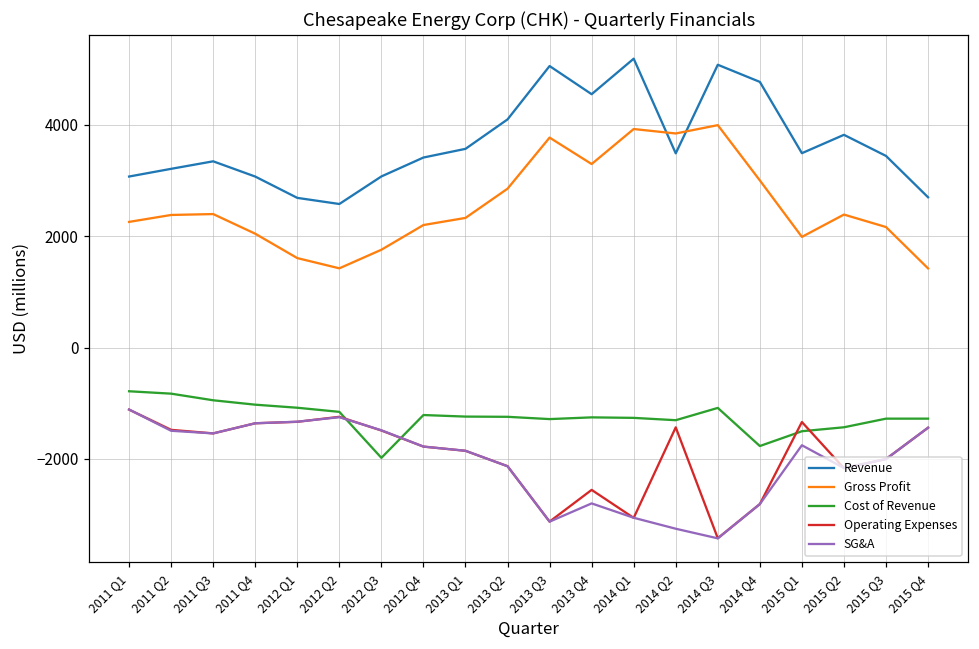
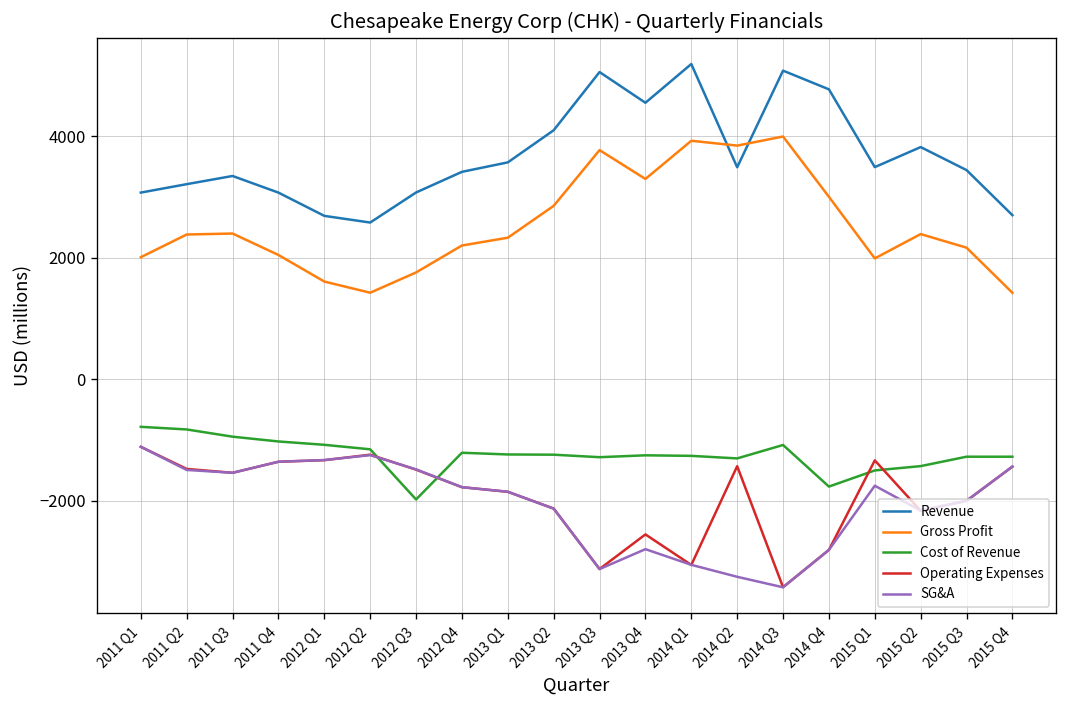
  {
    "Revenue": {
      "2011 Q1": 3100,
      "2011 Q2": 3200,
      "2011 Q3": 3300,
      "2011 Q4": 3100,
      "2012 Q1": 2700,
      "2012 Q2": 2600,
      "2012 Q3": 3100,
      "2012 Q4": 3400,
      "2013 Q1": 3600,
      "2013 Q2": 4100,
      "2013 Q3": 5100,
      "2013 Q4": 4600,
      "2014 Q1": 5200,
      "2014 Q2": 3500,
      "2014 Q3": 5100,
      "2014 Q4": 4800,
      "2015 Q1": 3500,
      "2015 Q2": 3800,
      "2015 Q3": 3400,
      "2015 Q4": 2700
    },
    "Gross Profit": {
-     "2011 Q1": 2300,
+     "2011 Q1": 2000,
      "2011 Q2": 2400,
      "2011 Q3": 2400,
      "2011 Q4": 2000,
      "2012 Q1": 1600,
      "2012 Q2": 1400,
      "2012 Q3": 1800,
      "2012 Q4": 2200,
      "2013 Q1": 2300,
      "2013 Q2": 2900,
      "2013 Q3": 3800,
      "2013 Q4": 3300,
      "2014 Q1": 3900,
      "2014 Q2": 3800,
      "2014 Q3": 4000,
      "2014 Q4": 3000,
      "2015 Q1": 2000,
      "2015 Q2": 2400,
      "2015 Q3": 2200,
      "2015 Q4": 1400
    },
    "Cost of Revenue": {
      "2011 Q1": -800,
      "2011 Q2": -800,
      "2011 Q3": -900,
      "2011 Q4": -1000,
      "2012 Q1": -1100,
      "2012 Q2": -1200,
      "2012 Q3": -2000,
      "2012 Q4": -1200,
      "2013 Q1": -1200,
      "2013 Q2": -1200,
      "2013 Q3": -1300,
      "2013 Q4": -1300,
      "2014 Q1": -1300,
      "2014 Q2": -1300,
      "2014 Q3": -1100,
      "2014 Q4": -1800,
      "2015 Q1": -1500,
      "2015 Q2": -1400,
      "2015 Q3": -1300,
      "2015 Q4": -1300
    },
    "Operating Expenses": {
      "2013 Q4": -2600,
      "2014 Q2": -1400,
      "2015 Q1": -1300
    },
    "SG&A": {
      "2013 Q4": -2800,
      "2014 Q2": -3300,
      "2015 Q1": -1800
    }
  }
